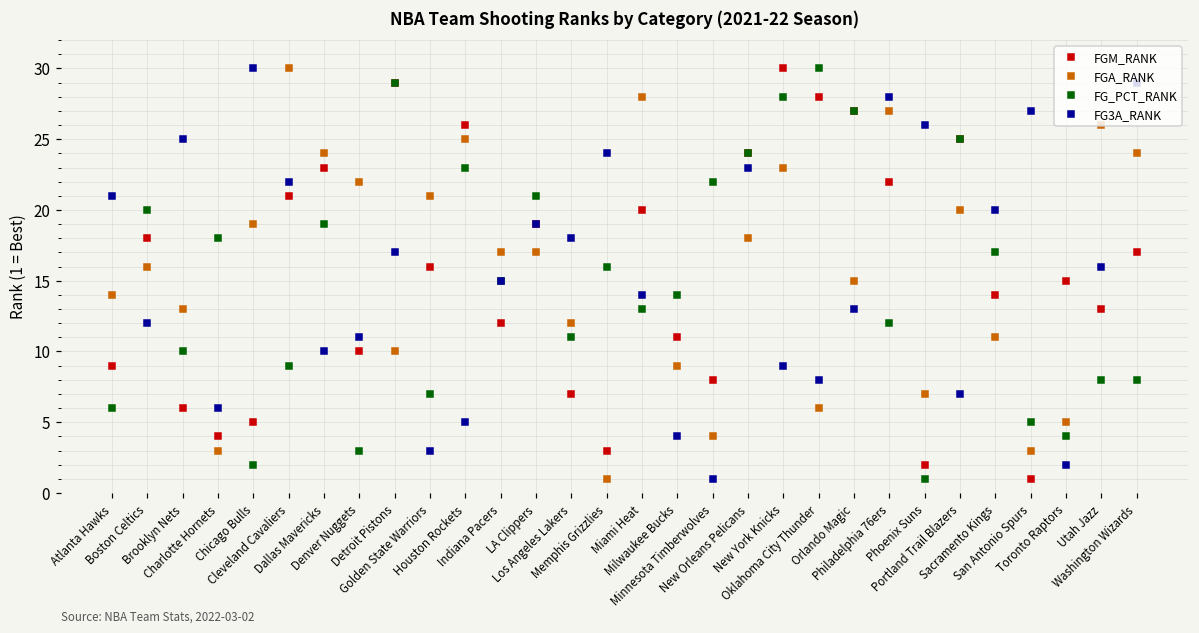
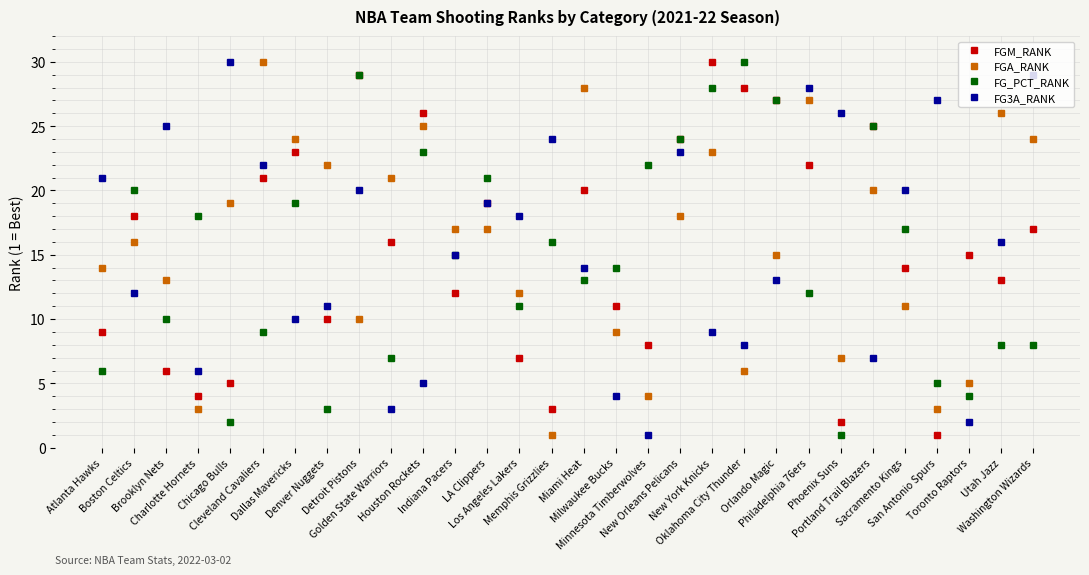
  {
    "FGM_RANK": {
      "Atlanta Hawks": 9,
      "Boston Celtics": 18,
      "Brooklyn Nets": 6,
      "Charlotte Hornets": 4,
      "Chicago Bulls": 5,
      "Cleveland Cavaliers": 21,
      "Dallas Mavericks": 23,
      "Denver Nuggets": 10,
      "Golden State Warriors": 16,
      "Houston Rockets": 26,
      "Indiana Pacers": 12,
      "Los Angeles Lakers": 7,
      "Memphis Grizzlies": 3,
      "Miami Heat": 20,
      "Milwaukee Bucks": 11,
      "Minnesota Timberwolves": 8,
      "New York Knicks": 30,
      "Oklahoma City Thunder": 28,
      "Philadelphia 76ers": 22,
      "Phoenix Suns": 2,
      "Sacramento Kings": 14,
      "San Antonio Spurs": 1,
      "Toronto Raptors": 15,
      "Utah Jazz": 13,
      "Washington Wizards": 17
    },
    "FGA_RANK": {
      "Atlanta Hawks": 14,
      "Boston Celtics": 16,
      "Brooklyn Nets": 13,
      "Charlotte Hornets": 3,
      "Chicago Bulls": 19,
      "Cleveland Cavaliers": 30,
      "Dallas Mavericks": 24,
      "Denver Nuggets": 22,
      "Detroit Pistons": 10,
      "Golden State Warriors": 21,
      "Houston Rockets": 25,
      "Indiana Pacers": 17,
      "LA Clippers": 17,
      "Los Angeles Lakers": 12,
      "Memphis Grizzlies": 1,
      "Miami Heat": 28,
      "Milwaukee Bucks": 9,
      "Minnesota Timberwolves": 4,
      "New Orleans Pelicans": 18,
      "New York Knicks": 23,
      "Oklahoma City Thunder": 6,
      "Orlando Magic": 15,
      "Philadelphia 76ers": 27,
      "Phoenix Suns": 7,
      "Portland Trail Blazers": 20,
      "Sacramento Kings": 11,
      "San Antonio Spurs": 3,
      "Toronto Raptors": 5,
      "Utah Jazz": 26,
      "Washington Wizards": 24
    },
    "FG_PCT_RANK": {
      "Atlanta Hawks": 6,
      "Boston Celtics": 20,
      "Brooklyn Nets": 10,
      "Charlotte Hornets": 18,
      "Chicago Bulls": 2,
      "Cleveland Cavaliers": 9,
      "Dallas Mavericks": 19,
      "Denver Nuggets": 3,
      "Golden State Warriors": 7,
      "Houston Rockets": 23,
      "LA Clippers": 21,
      "Los Angeles Lakers": 11,
      "Memphis Grizzlies": 16,
      "Miami Heat": 13,
      "Milwaukee Bucks": 14,
      "Minnesota Timberwolves": 22,
      "New York Knicks": 28,
      "Oklahoma City Thunder": 30,
      "Philadelphia 76ers": 12,
      "Phoenix Suns": 1,
      "Sacramento Kings": 17,
      "San Antonio Spurs": 5,
      "Toronto Raptors": 4,
      "Utah Jazz": 8,
      "Washington Wizards": 8
    },
    "FG3A_RANK": {
      "Atlanta Hawks": 21,
      "Boston Celtics": 12,
      "Brooklyn Nets": 25,
      "Charlotte Hornets": 6,
      "Chicago Bulls": 30,
      "Cleveland Cavaliers": 22,
      "Dallas Mavericks": 10,
      "Denver Nuggets": 11,
-     "Detroit Pistons": 17,
+     "Detroit Pistons": 20,
      "Golden State Warriors": 3,
      "Houston Rockets": 5,
      "Los Angeles Lakers": 18,
      "Memphis Grizzlies": 24,
      "Miami Heat": 14,
      "Milwaukee Bucks": 4,
      "Minnesota Timberwolves": 1,
      "New Orleans Pelicans": 23,
      "New York Knicks": 9,
      "Oklahoma City Thunder": 8,
      "Orlando Magic": 13,
      "Philadelphia 76ers": 28,
      "Phoenix Suns": 26,
      "Portland Trail Blazers": 7,
      "Sacramento Kings": 20,
      "San Antonio Spurs": 27,
      "Toronto Raptors": 2,
      "Utah Jazz": 16
    }
  }
